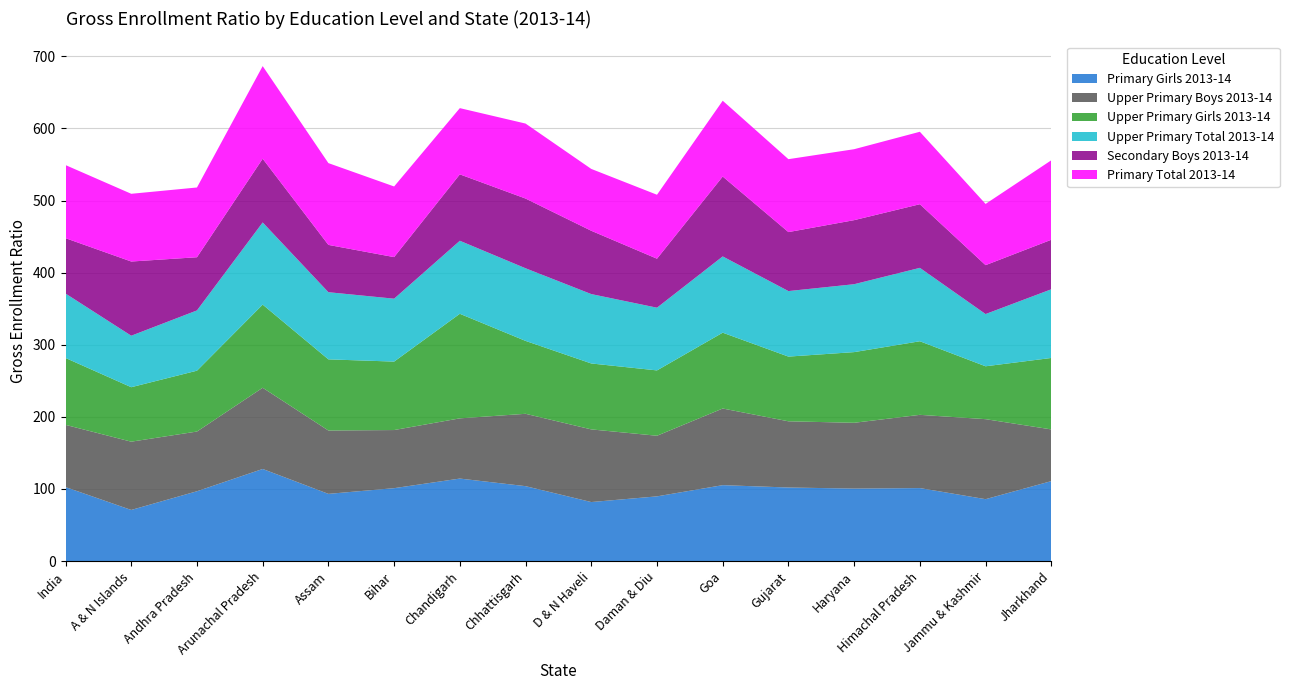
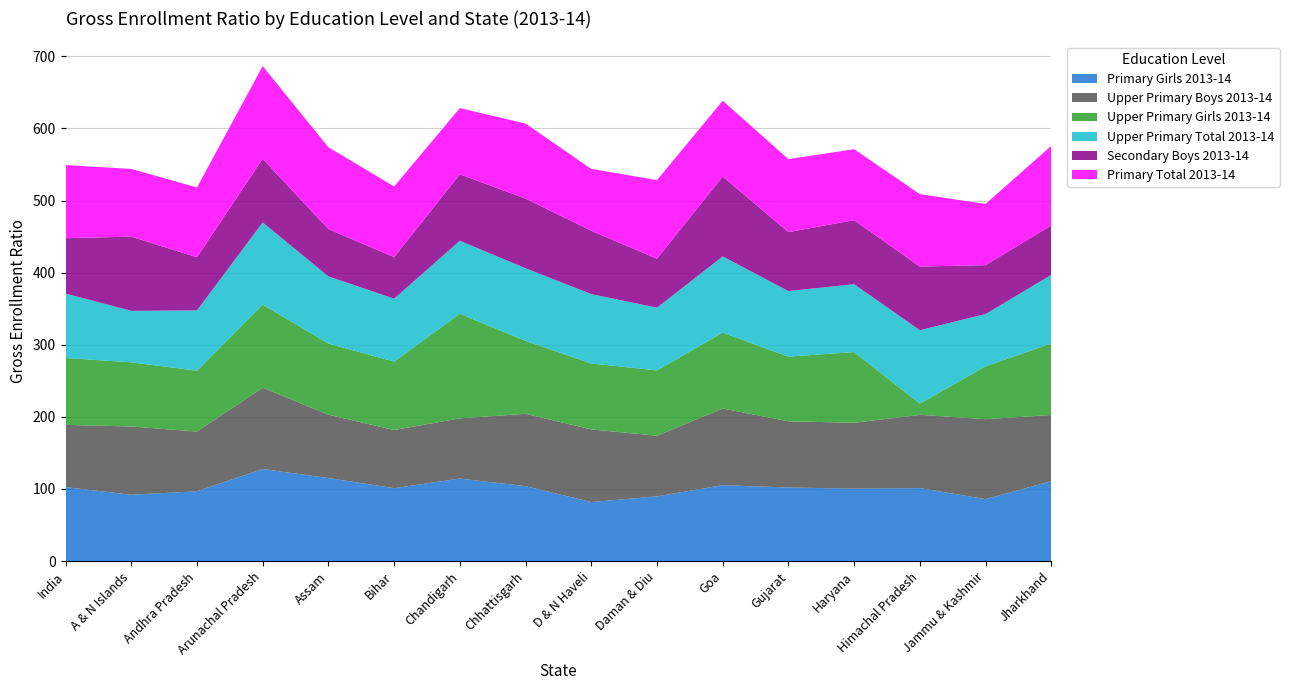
  {
    "Primary Girls 2013-14": {
      "India": 100,
-     "A & N Islands": 70,
+     "A & N Islands": 90,
      "Andhra Pradesh": 100,
      "Arunachal Pradesh": 130,
-     "Assam": 90,
+     "Assam": 120,
      "Bihar": 100,
      "Chandigarh": 110,
      "Chhattisgarh": 100,
      "D & N Haveli": 80,
      "Daman & Diu": 90,
      "Goa": 110,
      "Gujarat": 100,
      "Haryana": 100,
      "Himachal Pradesh": 100,
      "Jammu & Kashmir": 90,
      "Jharkhand": 110
    },
    "Upper Primary Boys 2013-14": {
      "India": 90,
      "A & N Islands": 90,
      "Andhra Pradesh": 80,
      "Arunachal Pradesh": 110,
      "Assam": 90,
      "Bihar": 80,
      "Chandigarh": 80,
      "Chhattisgarh": 100,
      "D & N Haveli": 100,
      "Daman & Diu": 80,
      "Goa": 110,
      "Gujarat": 90,
      "Haryana": 90,
      "Himachal Pradesh": 100,
      "Jammu & Kashmir": 110,
-     "Jharkhand": 70
+     "Jharkhand": 90
    },
    "Upper Primary Girls 2013-14": {
      "India": 90,
-     "A & N Islands": 80,
+     "A & N Islands": 90,
      "Andhra Pradesh": 80,
      "Arunachal Pradesh": 120,
      "Assam": 100,
      "Bihar": 90,
      "Chandigarh": 150,
      "Chhattisgarh": 100,
      "D & N Haveli": 90,
      "Daman & Diu": 90,
      "Goa": 110,
      "Gujarat": 90,
      "Haryana": 100,
-     "Himachal Pradesh": 100,
+     "Himachal Pradesh": 20,
      "Jammu & Kashmir": 70,
      "Jharkhand": 100
    },
    "Upper Primary Total 2013-14": {
      "India": 90,
      "A & N Islands": 70,
      "Andhra Pradesh": 80,
      "Arunachal Pradesh": 110,
      "Assam": 90,
      "Bihar": 90,
      "Chandigarh": 100,
      "Chhattisgarh": 100,
      "D & N Haveli": 100,
      "Daman & Diu": 90,
      "Goa": 110,
      "Gujarat": 90,
      "Haryana": 90,
      "Himachal Pradesh": 100,
      "Jammu & Kashmir": 70,
      "Jharkhand": 100
    },
    "Secondary Boys 2013-14": {
      "India": 80,
      "A & N Islands": 100,
      "Andhra Pradesh": 70,
      "Arunachal Pradesh": 90,
      "Assam": 70,
      "Bihar": 60,
      "Chandigarh": 90,
      "Chhattisgarh": 100,
      "D & N Haveli": 90,
      "Daman & Diu": 70,
      "Goa": 110,
      "Gujarat": 80,
      "Haryana": 90,
      "Himachal Pradesh": 90,
      "Jammu & Kashmir": 70,
      "Jharkhand": 70
    },
    "Primary Total 2013-14": {
      "India": 100,
      "A & N Islands": 90,
      "Andhra Pradesh": 100,
      "Arunachal Pradesh": 130,
      "Assam": 110,
      "Bihar": 100,
      "Chandigarh": 90,
      "Chhattisgarh": 100,
      "D & N Haveli": 90,
-     "Daman & Diu": 90,
+     "Daman & Diu": 110,
      "Goa": 110,
      "Gujarat": 100,
      "Haryana": 100,
      "Himachal Pradesh": 100,
      "Jammu & Kashmir": 80,
      "Jharkhand": 110
    }
  }
